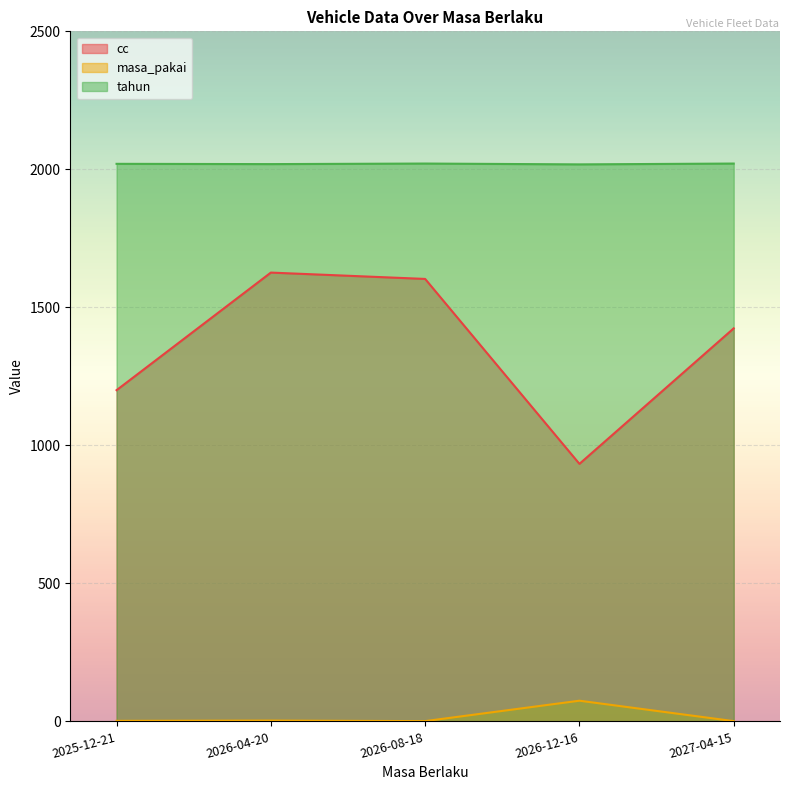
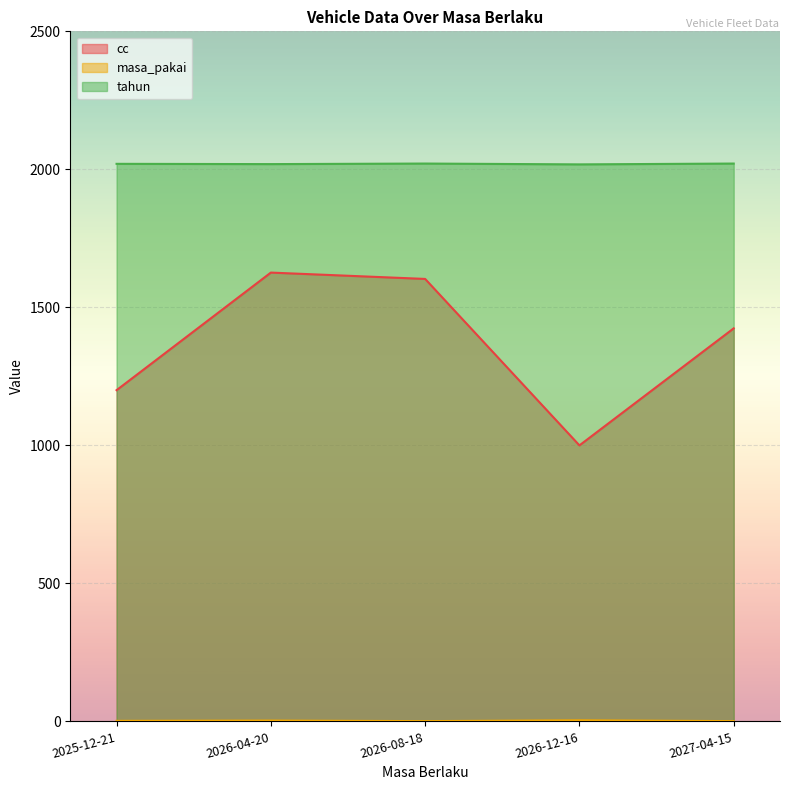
  {
    "cc": {
      "2025-12-21": 1200,
      "2026-04-20": 1630,
      "2026-08-18": 1600,
-     "2026-12-16": 930,
+     "2026-12-16": 1000,
      "2027-04-15": 1420
    },
    "masa_pakai": {
      "2025-12-21": 0,
      "2026-04-20": 0,
      "2026-08-18": 0,
-     "2026-12-16": 80,
+     "2026-12-16": 0,
      "2027-04-15": 0
    },
    "tahun": {
      "2025-12-21": 2020,
      "2026-04-20": 2020,
      "2026-08-18": 2020,
      "2026-12-16": 2020,
      "2027-04-15": 2020
    }
  }
